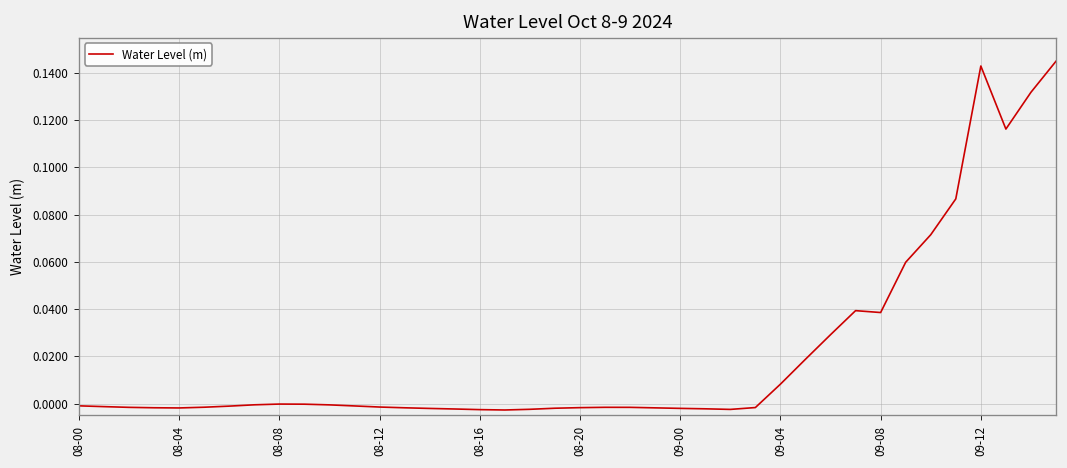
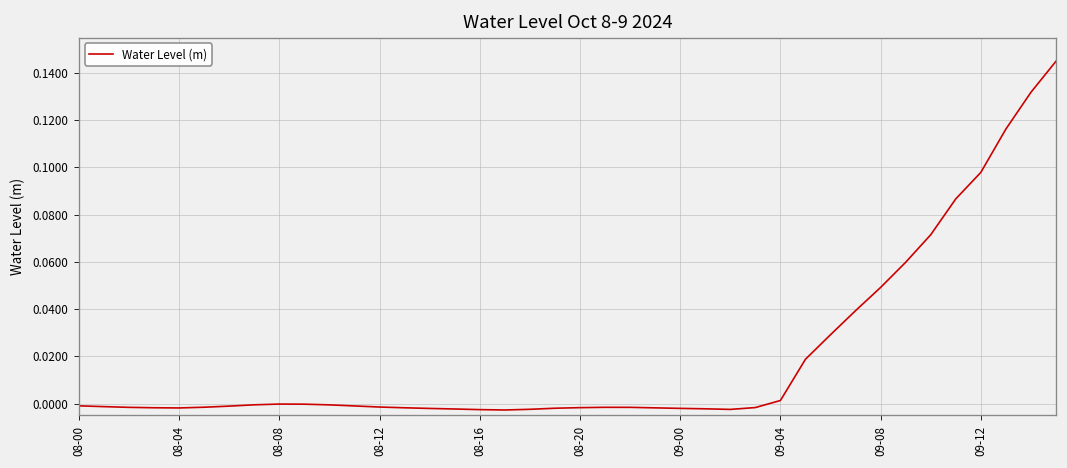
  {
    "08-00": -0.001,
    "08-04": -0.002,
    "08-08": 0.000,
    "08-12": -0.001,
    "08-16": -0.003,
    "08-20": -0.002,
    "09-00": -0.002,
-   "09-04": 0.008,
-   "09-08": 0.039,
-   "09-12": 0.143
+   "09-04": 0.001,
+   "09-08": 0.049,
+   "09-12": 0.098
  }
